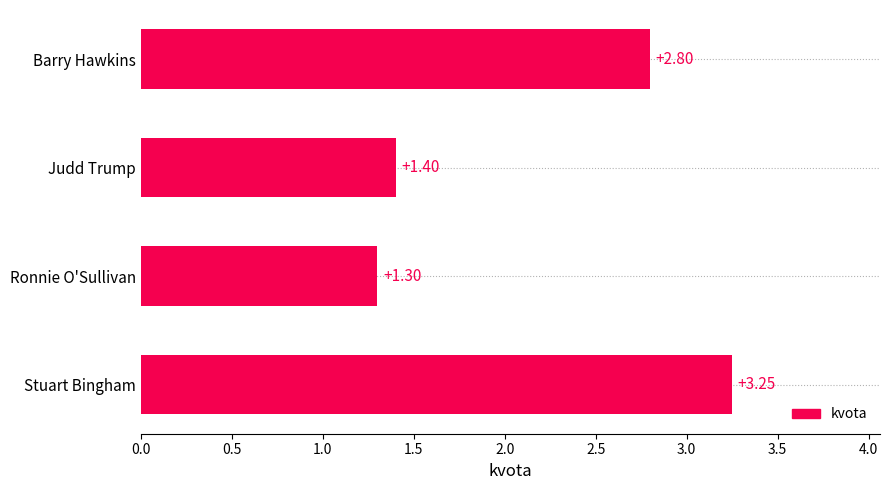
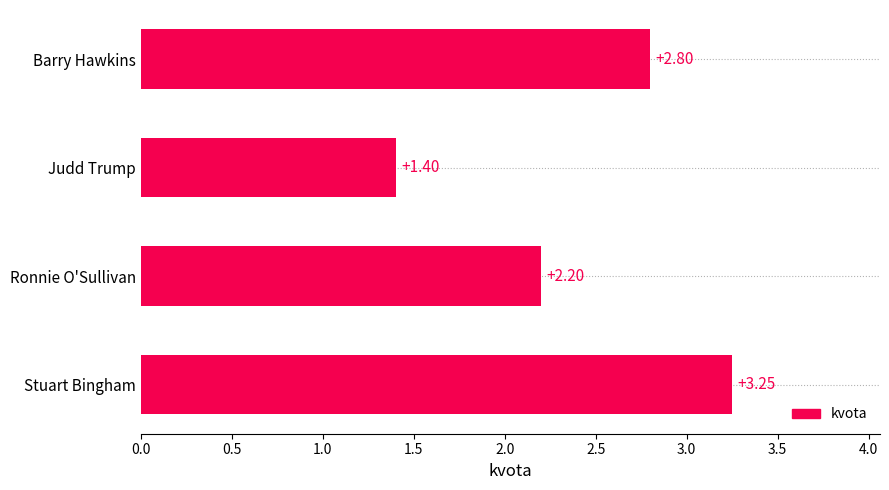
  {
    "Barry Hawkins": "+2.80",
    "Judd Trump": "+1.40",
-   "Ronnie O'Sullivan": "+1.30",
+   "Ronnie O'Sullivan": "+2.20",
    "Stuart Bingham": "+3.25"
  }
